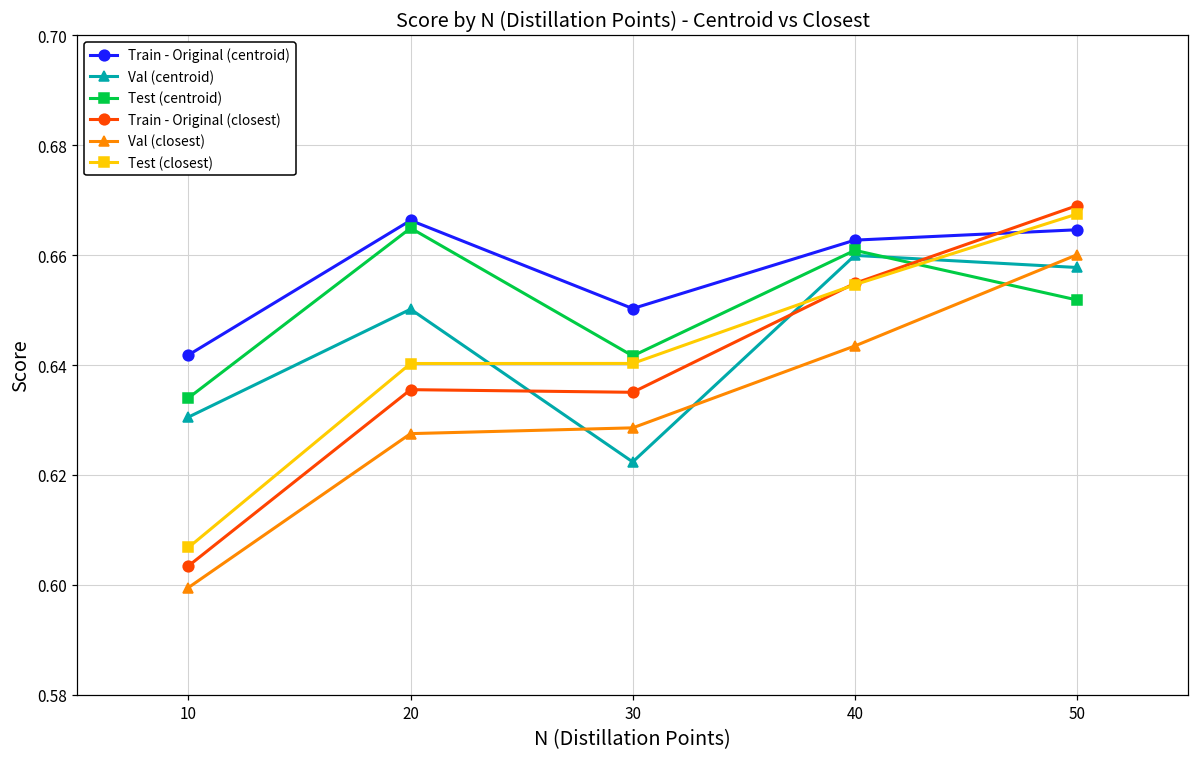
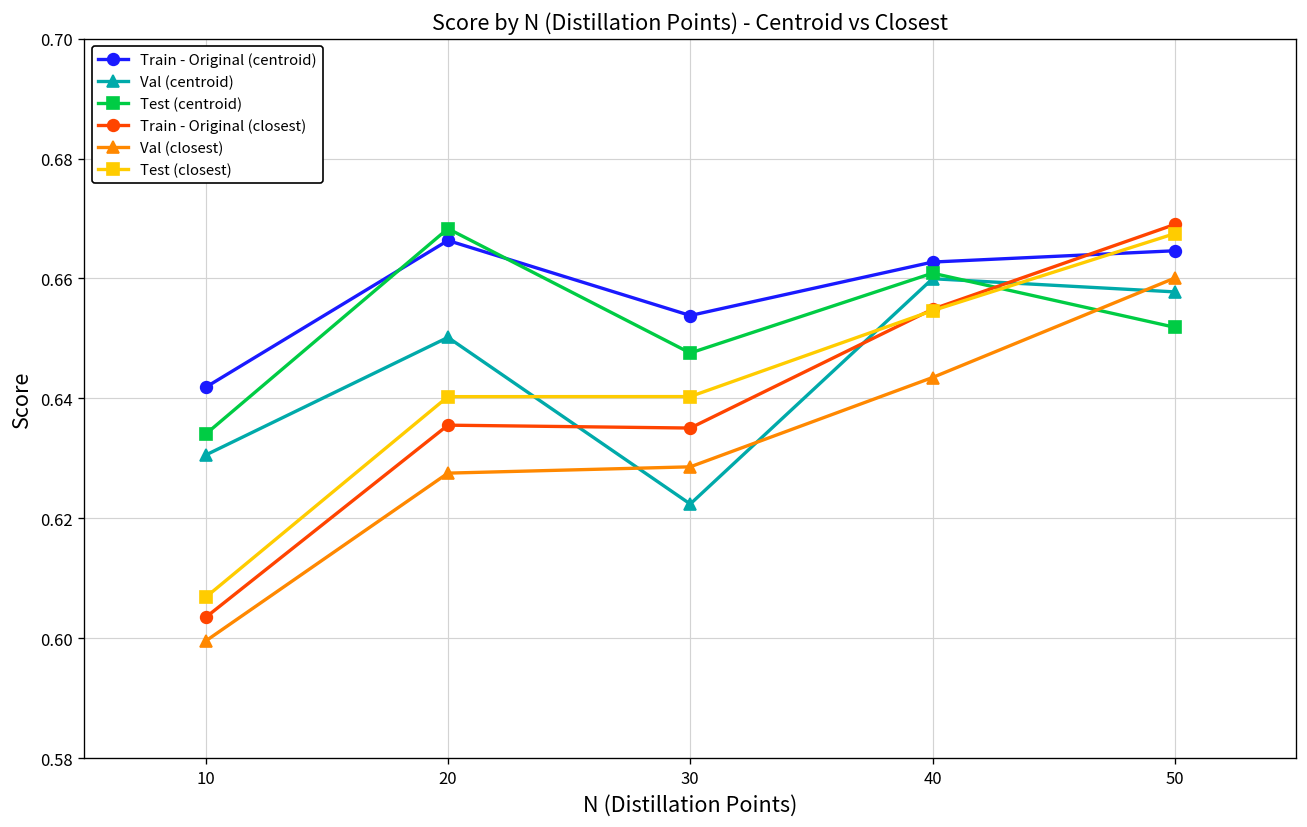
  {
    "Train - Original (centroid)": {
      "10": 0.642,
      "20": 0.666,
-     "30": 0.650,
+     "30": 0.654,
      "40": 0.663,
      "50": 0.665
    },
    "Val (centroid)": {
      "10": 0.631,
      "20": 0.650,
      "30": 0.622,
      "40": 0.660,
      "50": 0.658
    },
    "Test (centroid)": {
      "10": 0.634,
-     "20": 0.665,
-     "30": 0.642,
+     "20": 0.668,
+     "30": 0.648,
      "40": 0.661,
      "50": 0.652
    },
    "Train - Original (closest)": {
      "10": 0.603,
      "20": 0.636,
      "30": 0.635,
      "50": 0.669
    },
    "Val (closest)": {
      "10": 0.600,
      "20": 0.628,
      "30": 0.629,
      "40": 0.643,
      "50": 0.660
    },
    "Test (closest)": {
      "10": 0.607,
      "20": 0.640,
      "30": 0.640,
      "50": 0.667
    }
  }
